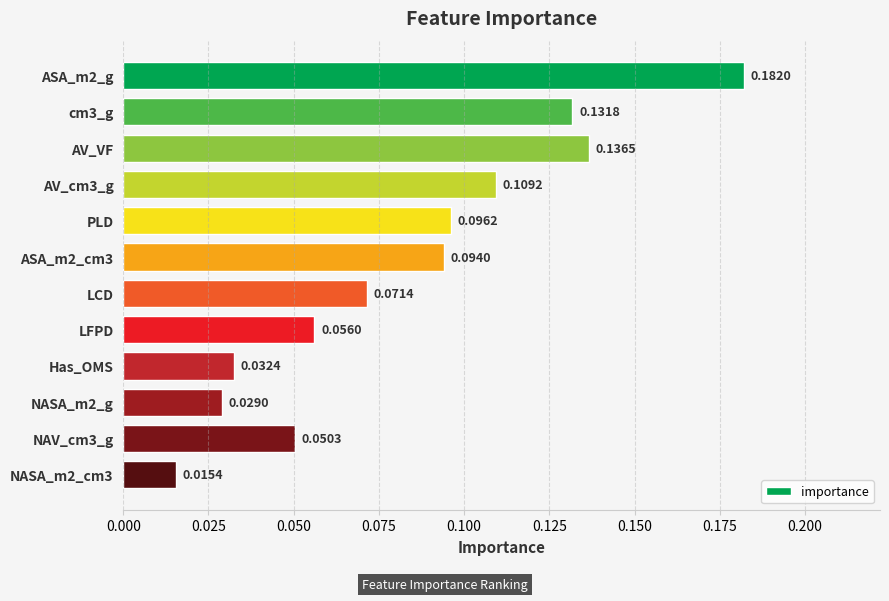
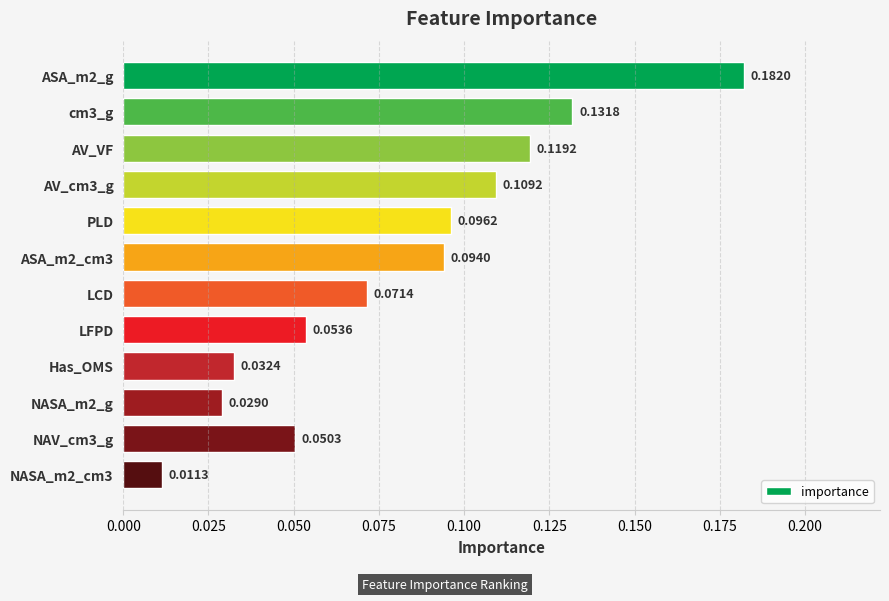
  {
    "ASA_m2_g": 0.1820,
    "cm3_g": 0.1318,
-   "AV_VF": 0.1365,
+   "AV_VF": 0.1192,
    "AV_cm3_g": 0.1092,
    "PLD": 0.0962,
    "ASA_m2_cm3": 0.0940,
    "LCD": 0.0714,
-   "LFPD": 0.0560,
+   "LFPD": 0.0536,
    "Has_OMS": 0.0324,
    "NASA_m2_g": 0.0290,
    "NAV_cm3_g": 0.0503,
-   "NASA_m2_cm3": 0.0154
+   "NASA_m2_cm3": 0.0113
  }
